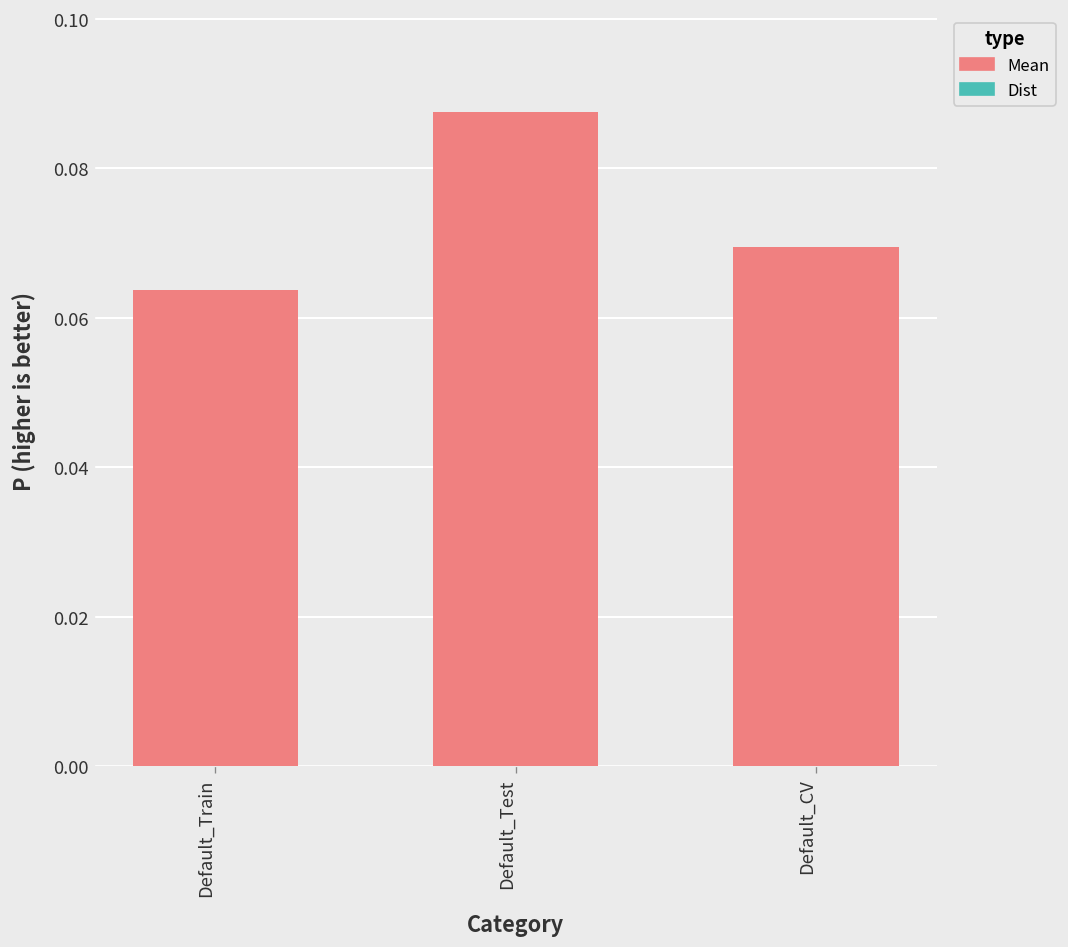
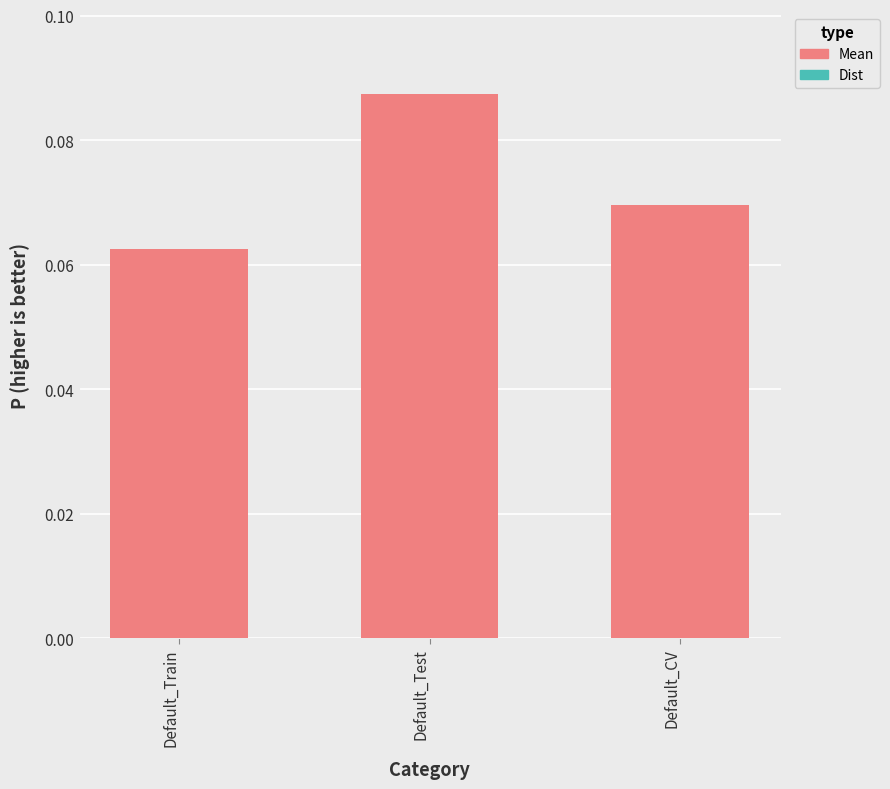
  {
    "Dist": {
      "Default_Train": 0.000,
      "Default_Test": 0.000,
      "Default_CV": 0.000
    },
    "Mean": {
-     "Default_Train": 0.064,
+     "Default_Train": 0.062,
      "Default_Test": 0.087,
      "Default_CV": 0.069
    }
  }
